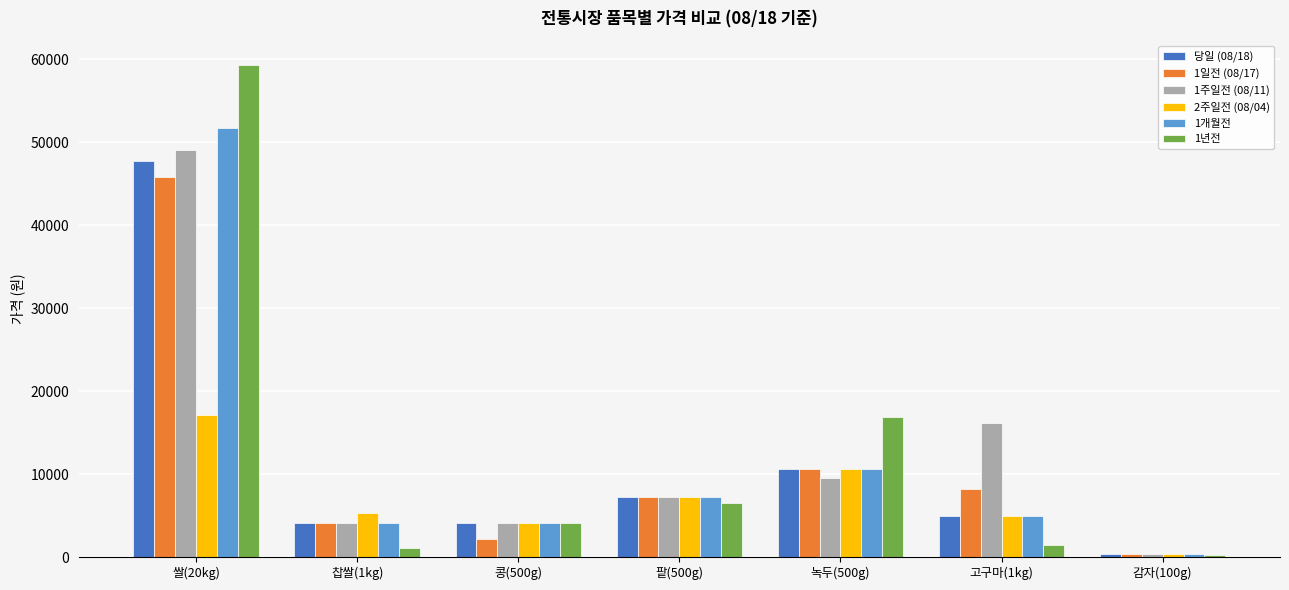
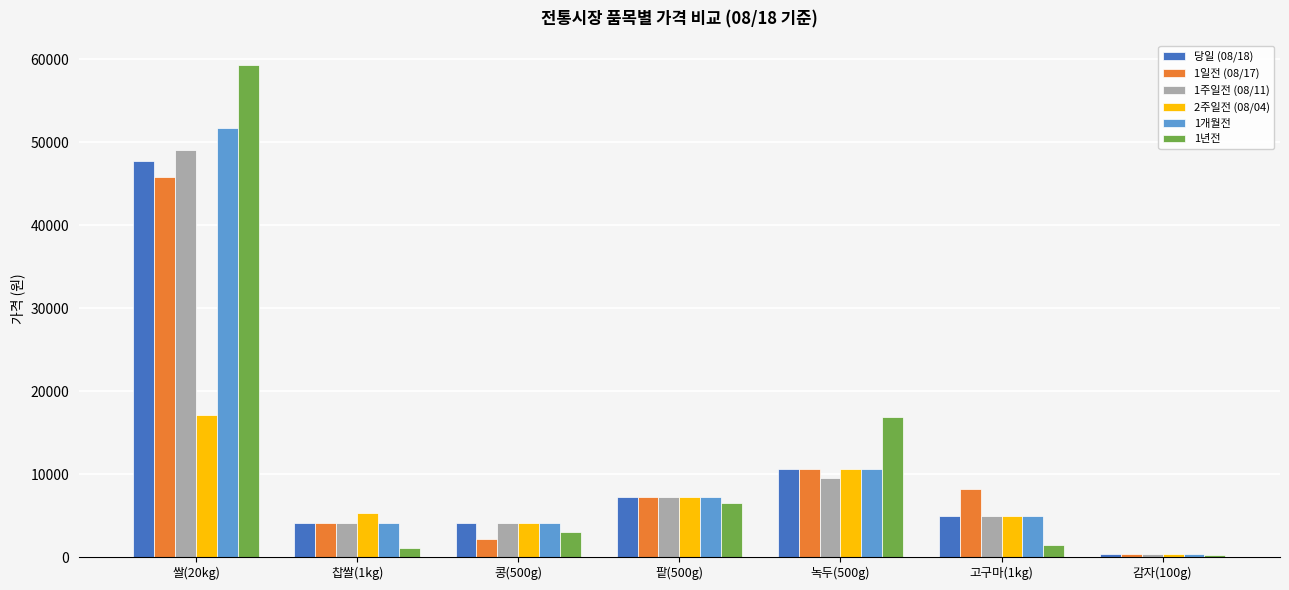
  {
    "1일전 (08/17)": {
      "쌀(20kg)": 46000,
      "찹쌀(1kg)": 4000,
      "콩(500g)": 2000,
      "팥(500g)": 7000,
      "녹두(500g)": 11000,
      "고구마(1kg)": 8000,
      "감자(100g)": 0
    },
    "1주일전 (08/11)": {
      "쌀(20kg)": 49000,
      "찹쌀(1kg)": 4000,
      "콩(500g)": 4000,
      "팥(500g)": 7000,
      "녹두(500g)": 10000,
-     "고구마(1kg)": 16000,
+     "고구마(1kg)": 5000,
      "감자(100g)": 0
    },
    "2주일전 (08/04)": {
      "쌀(20kg)": 17000,
      "찹쌀(1kg)": 5000,
      "콩(500g)": 4000,
      "팥(500g)": 7000,
      "녹두(500g)": 11000,
      "고구마(1kg)": 5000,
      "감자(100g)": 0
    },
    "1년전": {
      "쌀(20kg)": 59000,
      "찹쌀(1kg)": 1000,
-     "콩(500g)": 4000,
+     "콩(500g)": 3000,
      "팥(500g)": 7000,
      "녹두(500g)": 17000,
      "고구마(1kg)": 1000
    }
  }
